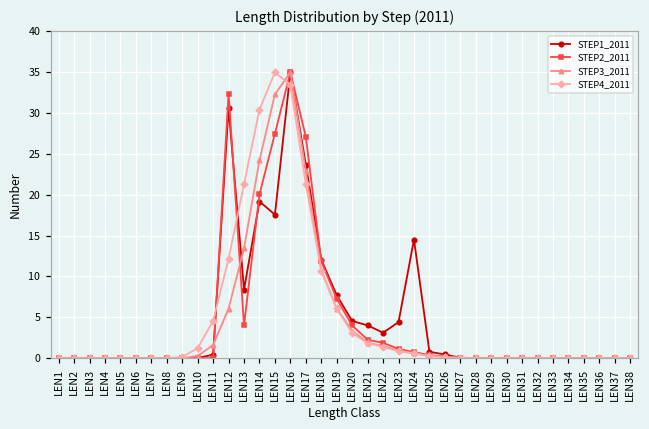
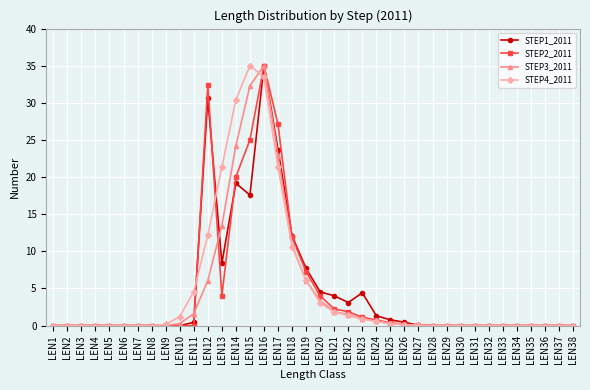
  {
    "STEP1_2011": {
      "LEN11": 0,
      "LEN12": 31,
      "LEN13": 8,
      "LEN14": 19,
      "LEN15": 18,
      "LEN17": 24,
      "LEN19": 8,
      "LEN20": 5,
      "LEN21": 4,
      "LEN22": 3,
      "LEN23": 4,
-     "LEN24": 15,
+     "LEN24": 1,
      "LEN25": 1
    },
    "STEP2_2011": {
      "LEN11": 0,
      "LEN12": 32,
      "LEN13": 4,
      "LEN14": 20,
-     "LEN15": 28,
+     "LEN15": 25,
      "LEN17": 27,
      "LEN19": 7,
      "LEN20": 4,
      "LEN21": 2,
      "LEN22": 2
    }
  }
